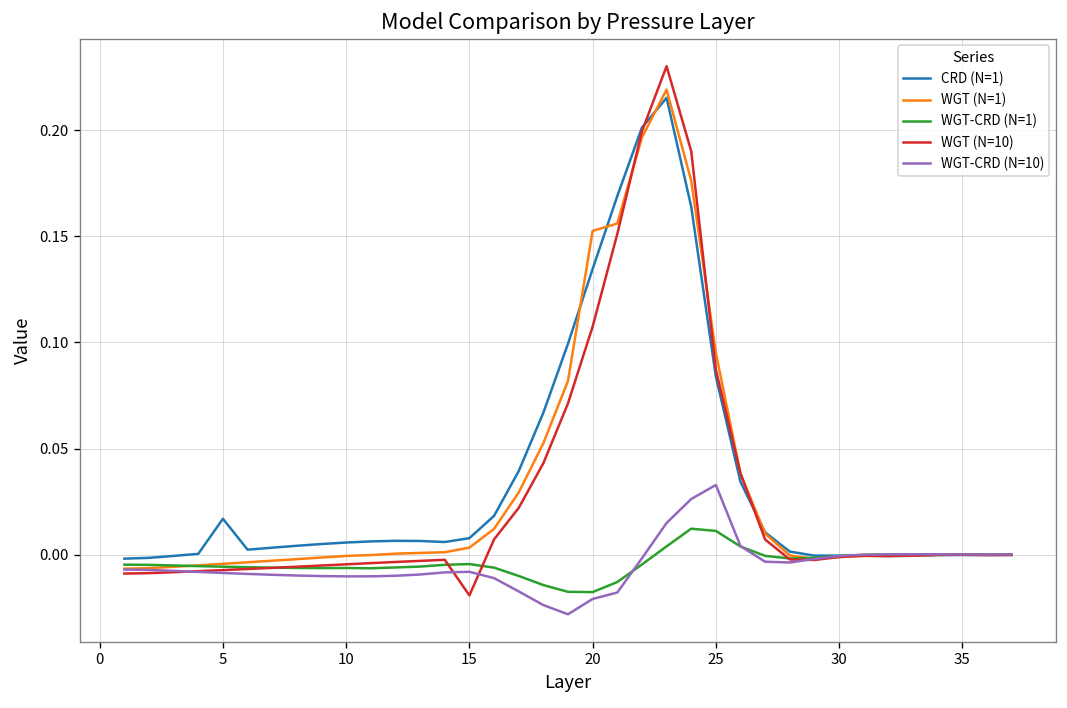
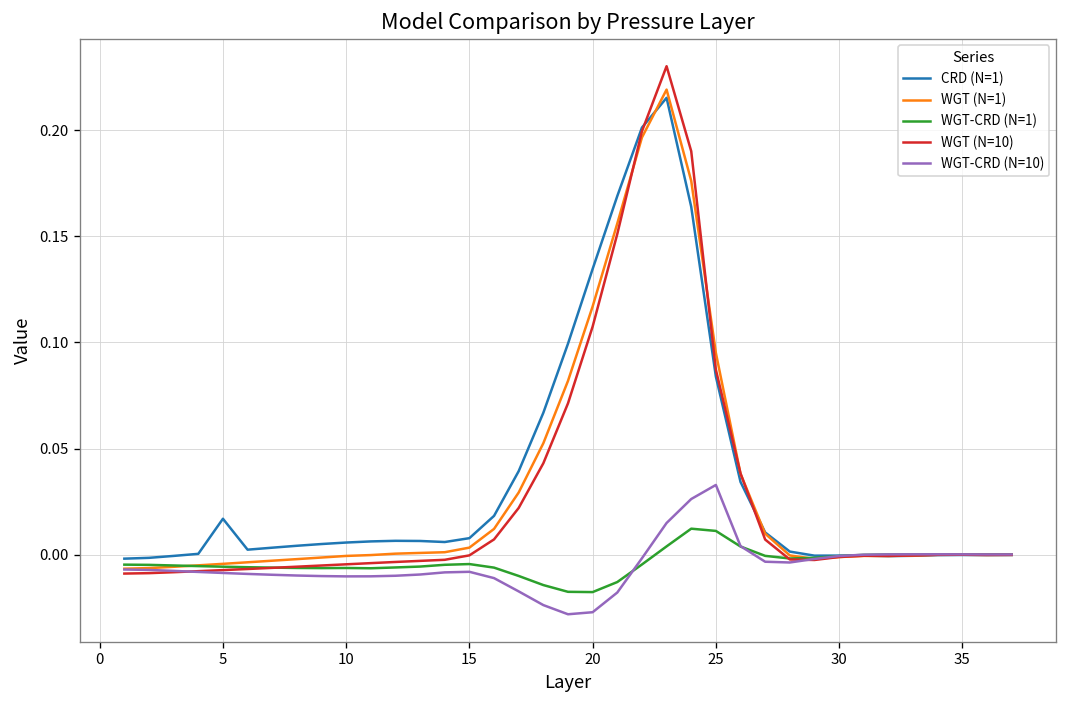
  {
    "CRD (N=1)": {
      "5": 0.017,
      "10": 0.006,
      "15": 0.008,
      "20": 0.135,
      "25": 0.084
    },
    "WGT (N=1)": {
      "10": -0.001,
      "15": 0.003,
-     "20": 0.153,
+     "20": 0.117,
      "25": 0.095
    },
    "WGT-CRD (N=1)": {
      "10": -0.006,
      "15": -0.004,
      "20": -0.018,
      "25": 0.011
    },
    "WGT (N=10)": {
      "10": -0.005,
-     "15": -0.019,
+     "15": 0.000,
      "20": 0.107,
      "25": 0.087
    },
    "WGT-CRD (N=10)": {
      "10": -0.010,
      "15": -0.008,
-     "20": -0.021,
+     "20": -0.027,
      "25": 0.033
    }
  }
